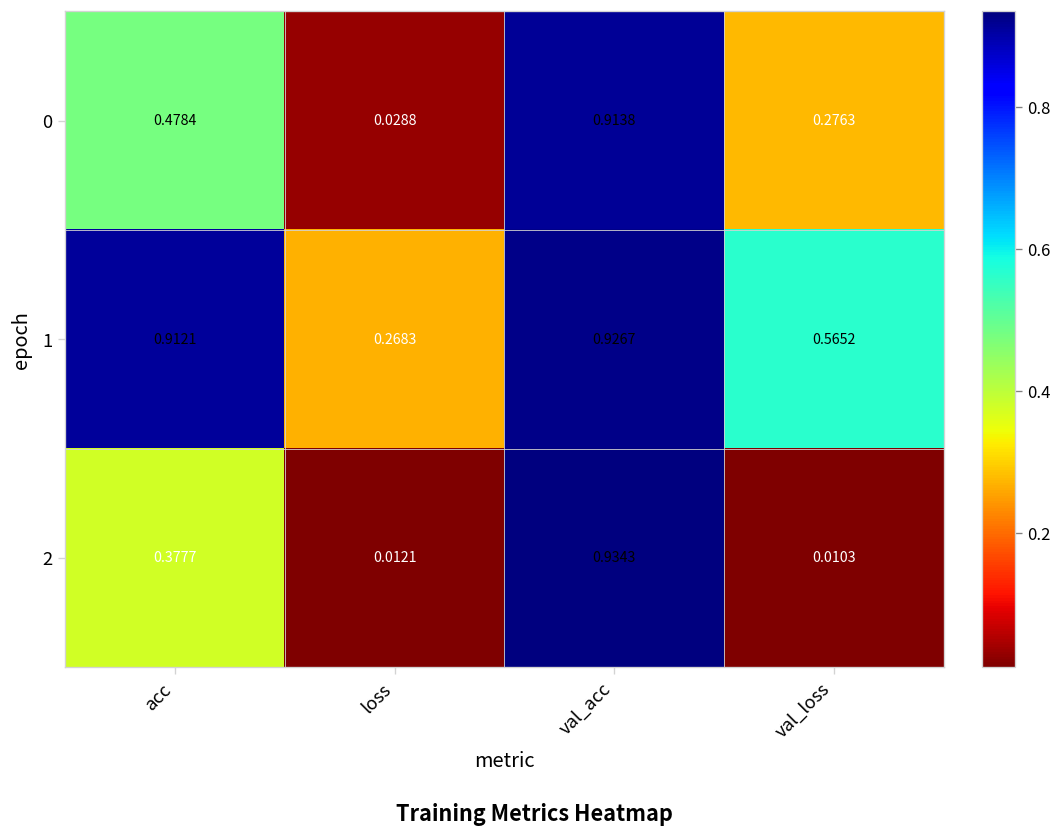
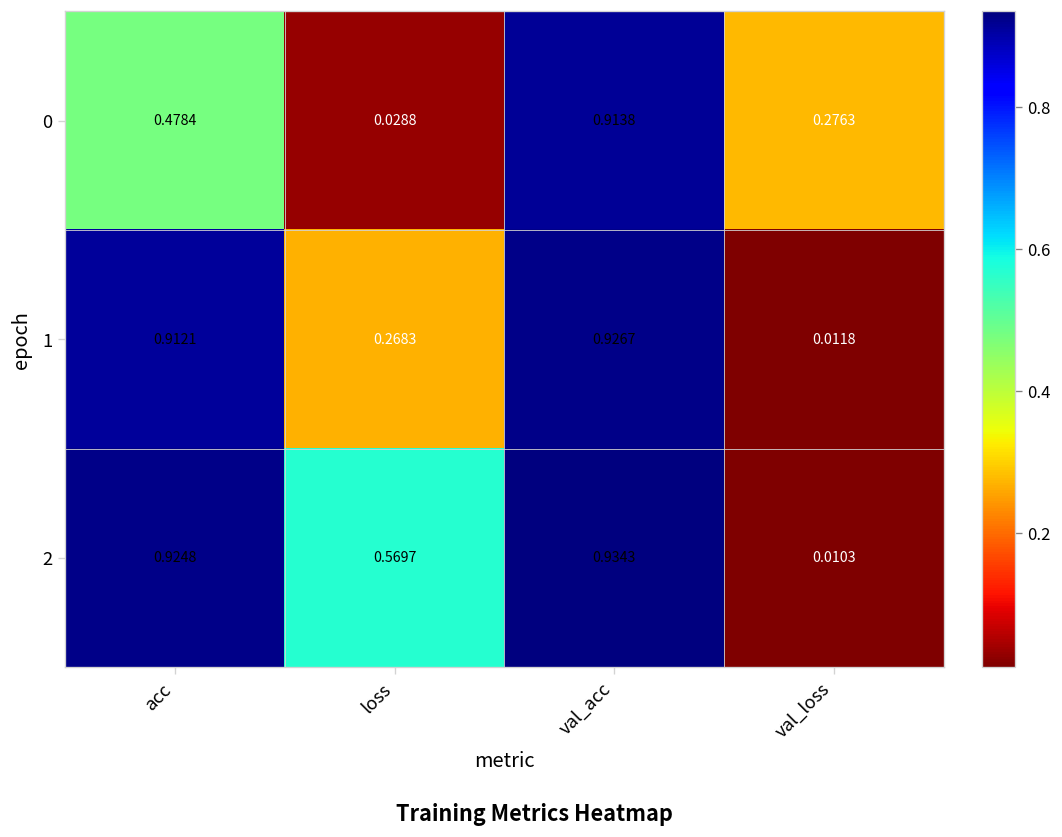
  {
    "0": {
      "acc": 0.4784,
      "loss": 0.0288,
      "val_acc": 0.9138,
      "val_loss": 0.2763
    },
    "1": {
      "acc": 0.9121,
      "loss": 0.2683,
      "val_acc": 0.9267,
-     "val_loss": 0.5652
+     "val_loss": 0.0118
    },
    "2": {
-     "acc": 0.3777,
-     "loss": 0.0121,
+     "acc": 0.9248,
+     "loss": 0.5697,
      "val_acc": 0.9343,
      "val_loss": 0.0103
    }
  }
